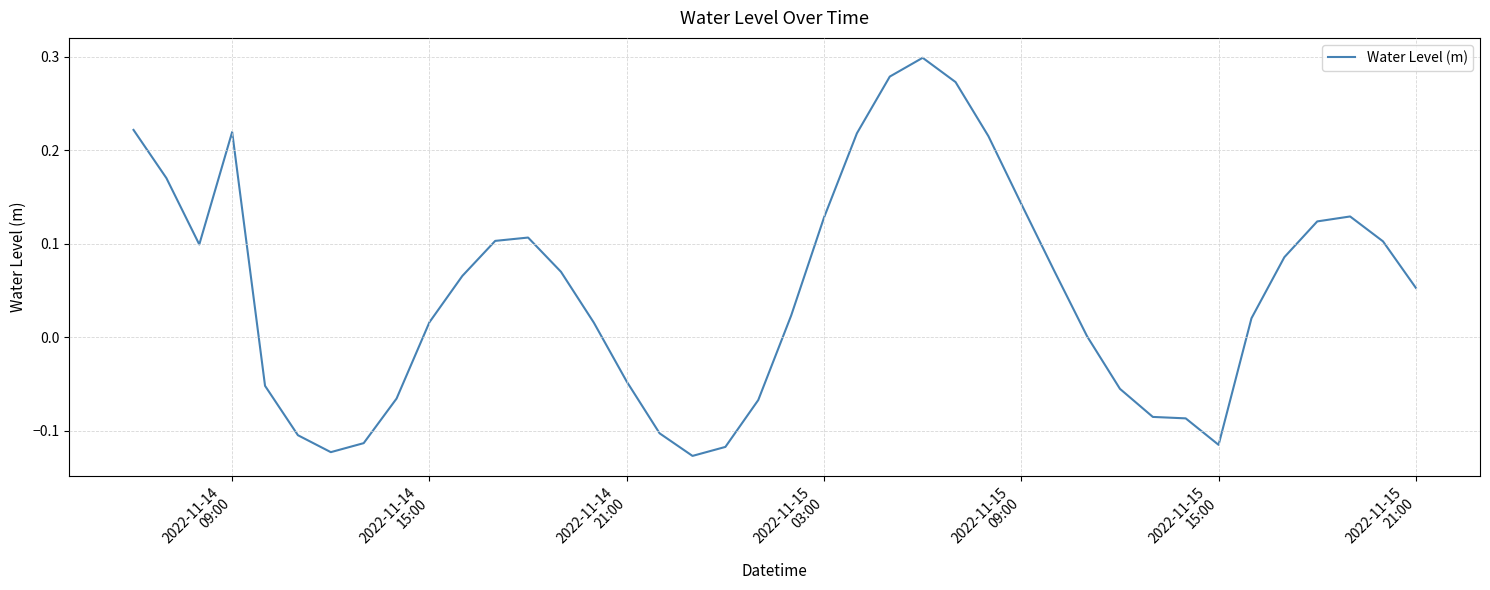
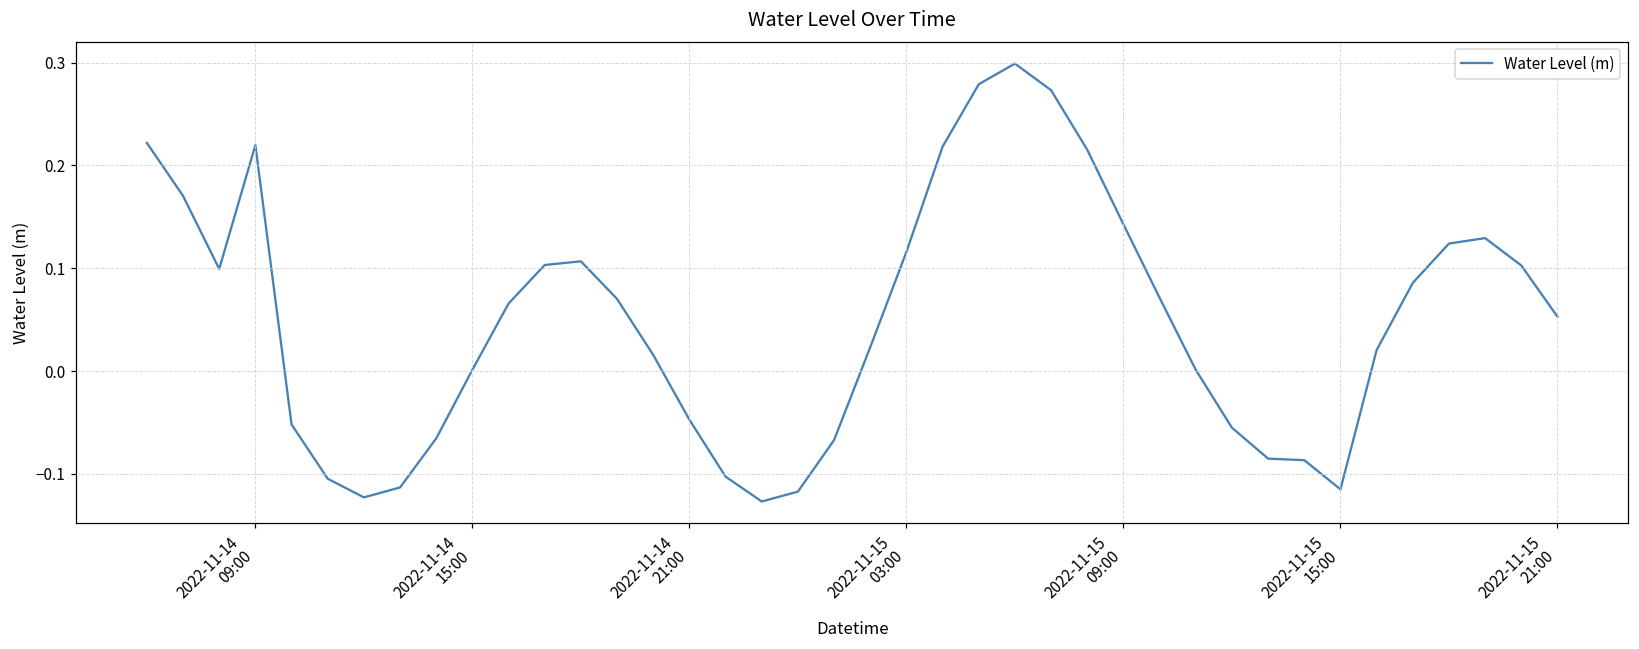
  {
    "2022-11-14 09:00": 0.22,
-   "2022-11-14 15:00": 0.02,
+   "2022-11-14 15:00": 0.00,
    "2022-11-14 21:00": -0.05,
-   "2022-11-15 03:00": 0.13,
+   "2022-11-15 03:00": 0.12,
    "2022-11-15 09:00": 0.14,
    "2022-11-15 15:00": -0.12,
    "2022-11-15 21:00": 0.05
  }
